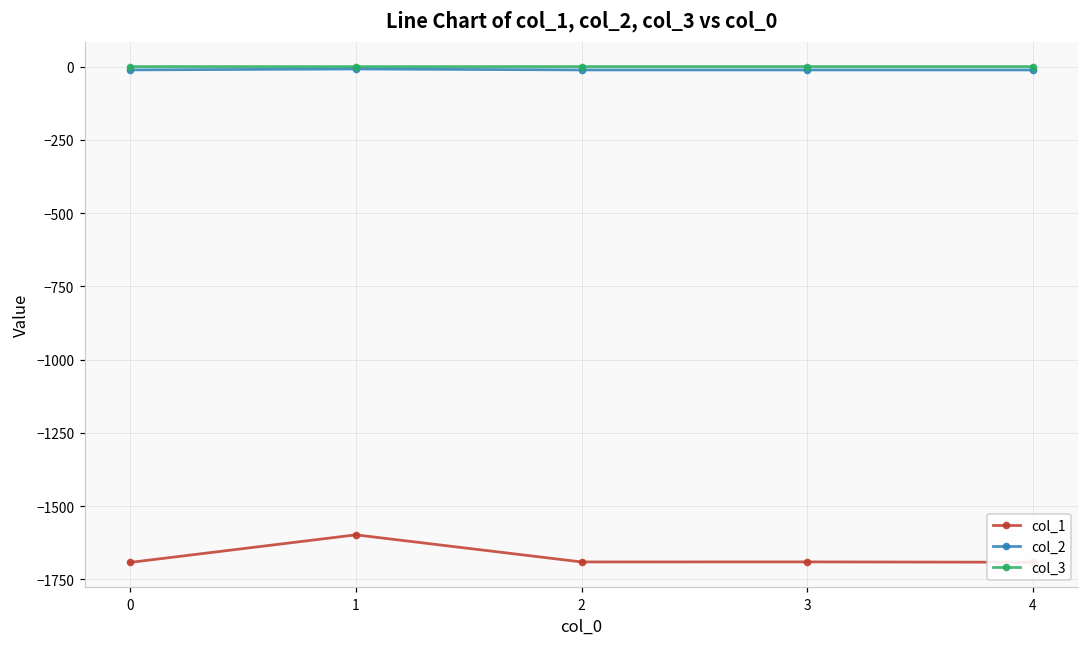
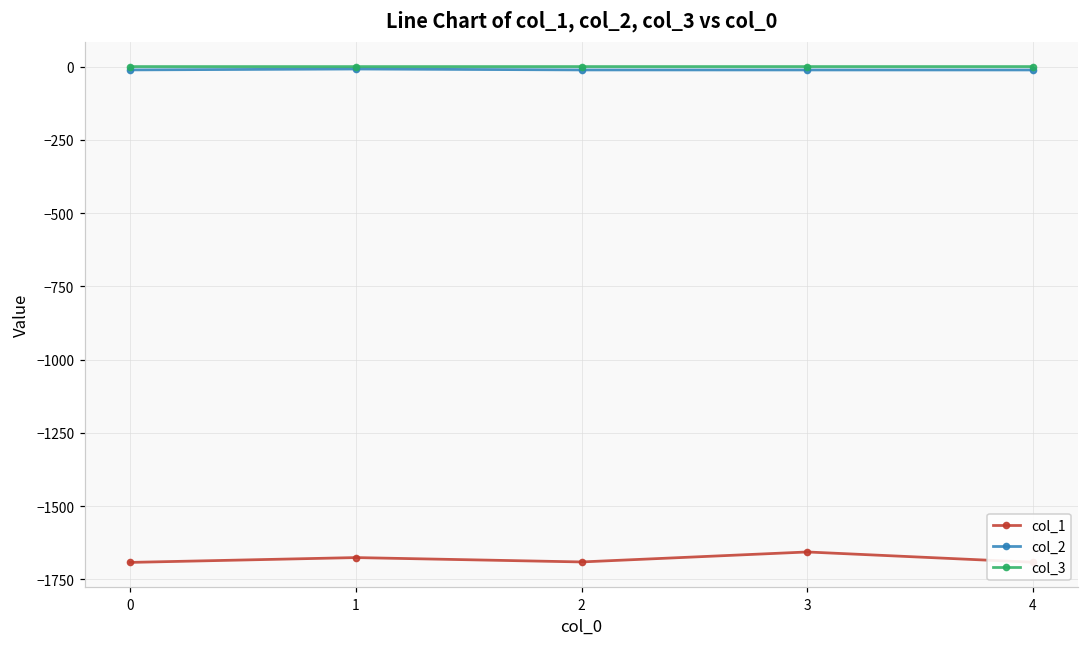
  {
    "col_1": {
      "0": -1690,
-     "1": -1600,
+     "1": -1680,
      "2": -1690,
-     "3": -1690
+     "3": -1660
    },
    "col_2": {
      "0": -10,
      "2": -10,
      "3": -10,
      "4": -10
    },
    "col_3": {
      "0": 0,
      "2": 0,
      "3": 0,
      "4": 0
    }
  }
